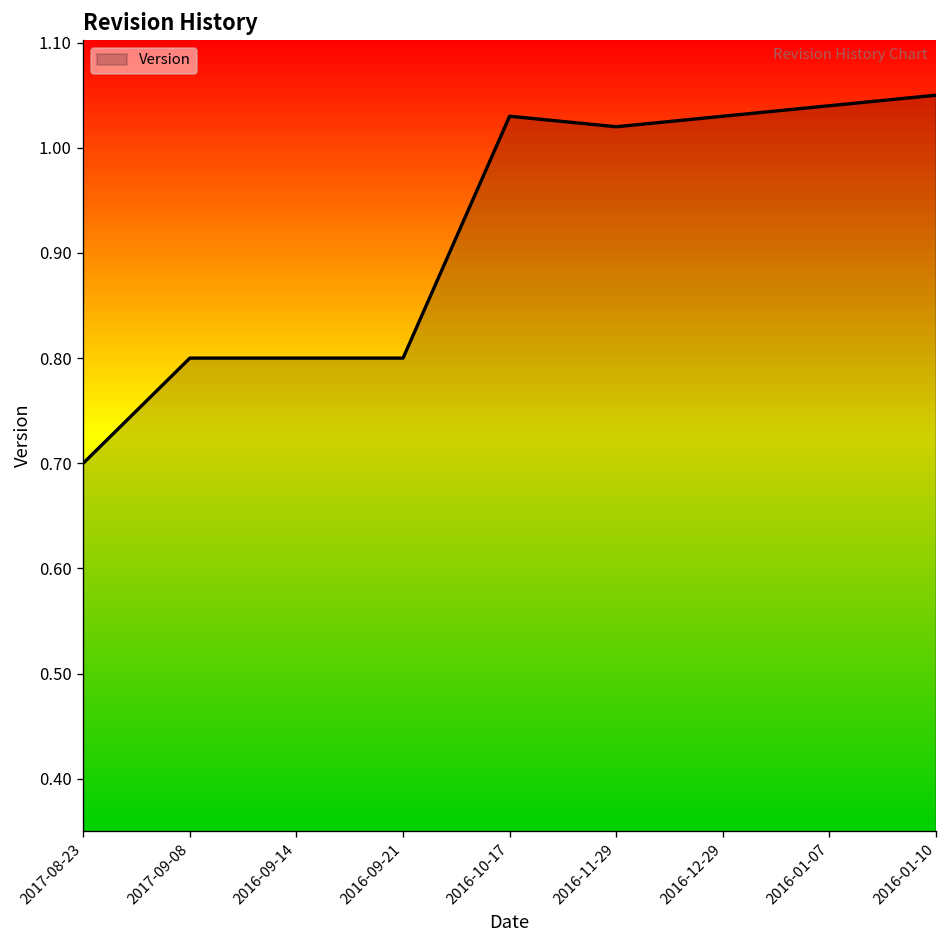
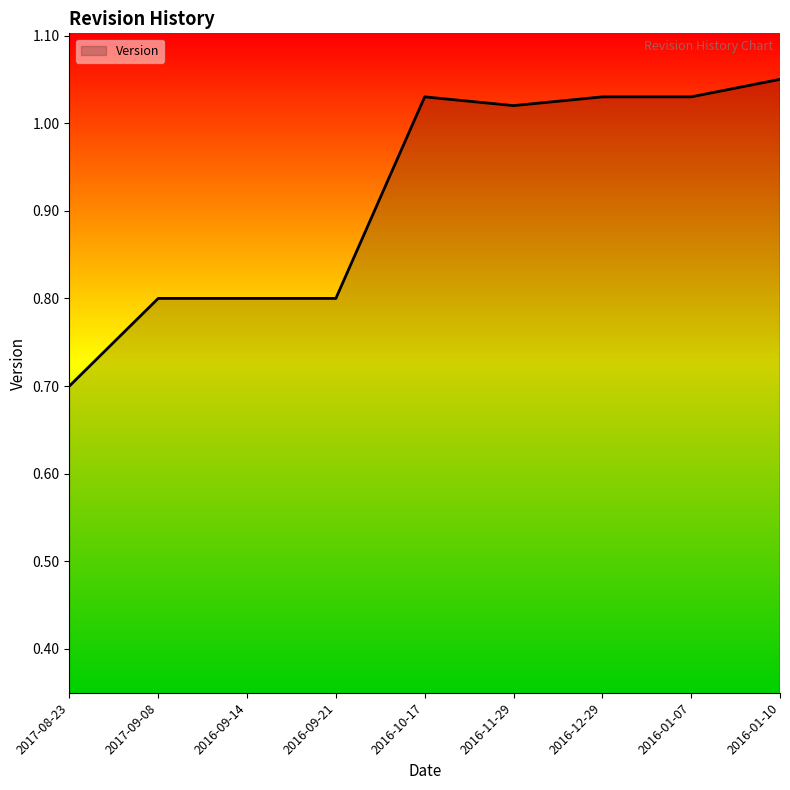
  {
    "2017-08-23": 0.70,
    "2017-09-08": 0.80,
    "2016-09-14": 0.80,
    "2016-09-21": 0.80,
    "2016-10-17": 1.03,
    "2016-11-29": 1.02,
    "2016-12-29": 1.03,
-   "2016-01-07": 1.04,
+   "2016-01-07": 1.03,
    "2016-01-10": 1.05
  }
